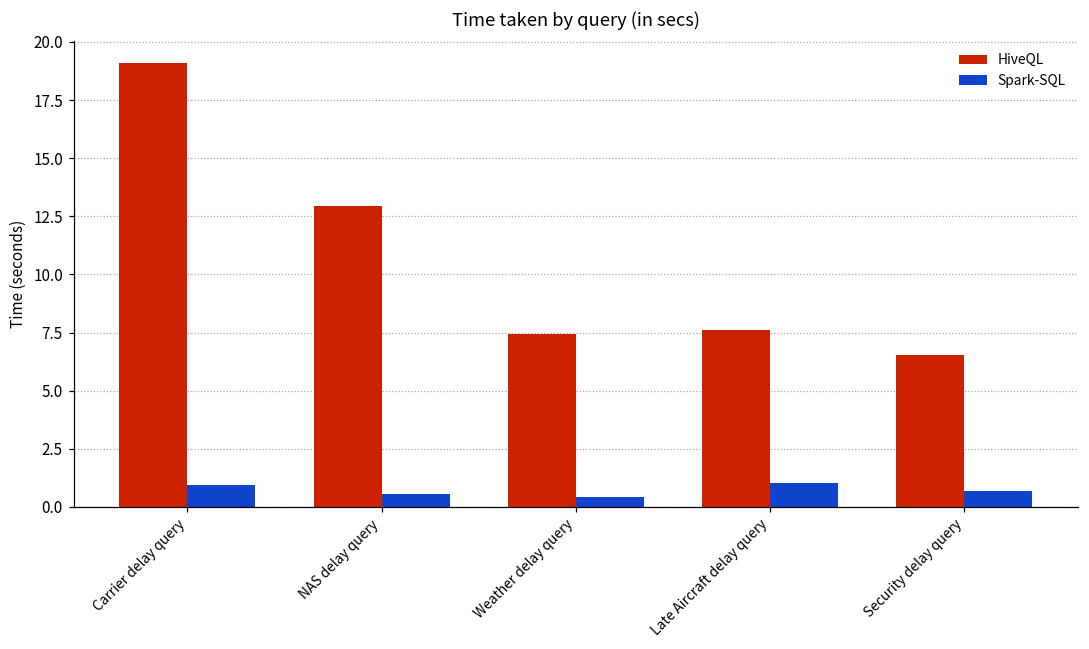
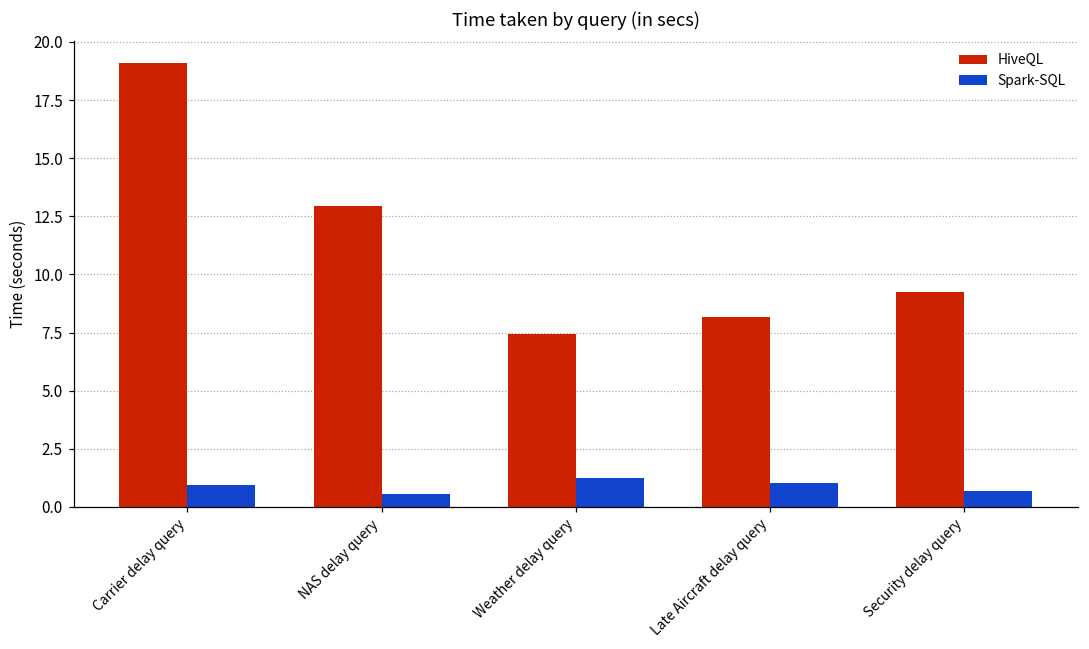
  {
    "HiveQL": {
      "Carrier delay query": 19.1,
      "NAS delay query": 12.9,
      "Weather delay query": 7.4,
-     "Late Aircraft delay query": 7.6,
-     "Security delay query": 6.5
+     "Late Aircraft delay query": 8.2,
+     "Security delay query": 9.2
    },
    "Spark-SQL": {
      "Carrier delay query": 0.9,
      "NAS delay query": 0.6,
-     "Weather delay query": 0.4,
+     "Weather delay query": 1.3,
      "Late Aircraft delay query": 1.0,
      "Security delay query": 0.7
    }
  }
